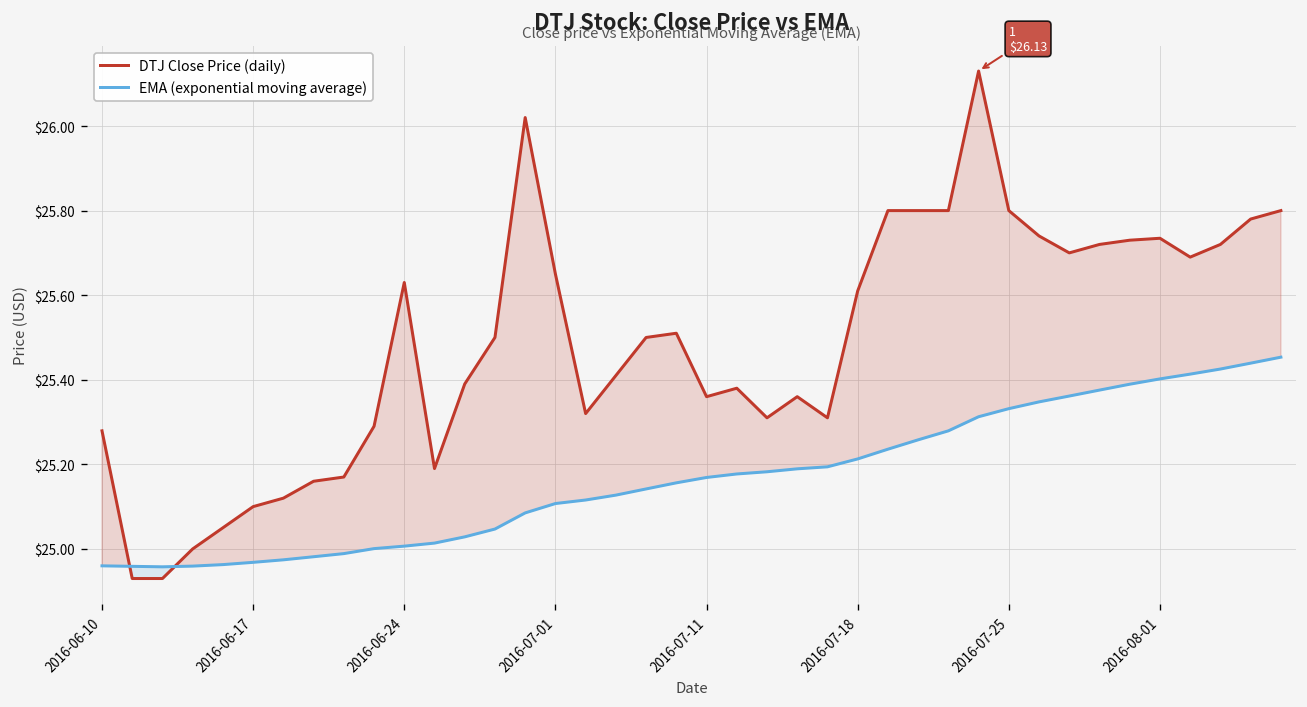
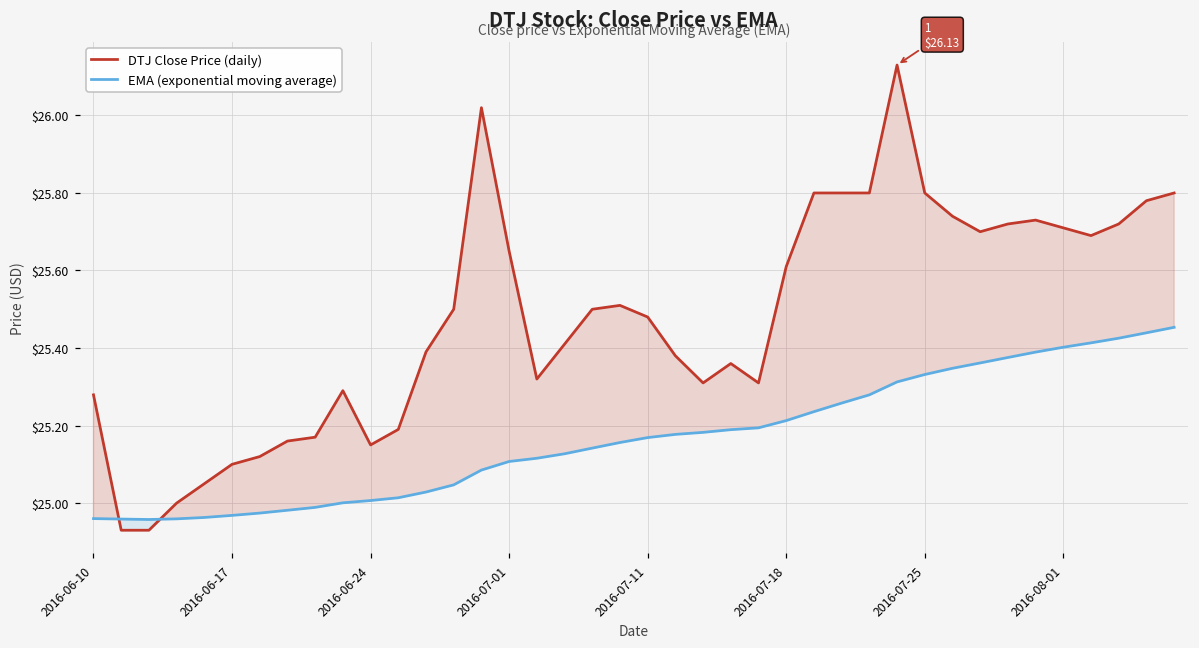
  {
    "DTJ Close Price (daily)": {
      "2016-06-10": "$25.28",
      "2016-06-17": "$25.10",
-     "2016-06-24": "$25.63",
+     "2016-06-24": "$25.15",
      "2016-07-01": "$25.65",
-     "2016-07-11": "$25.36",
+     "2016-07-11": "$25.48",
      "2016-07-18": "$25.61",
      "2016-07-25": "$25.80",
-     "2016-08-01": "$25.73"
+     "2016-08-01": "$25.71"
    }
  }
